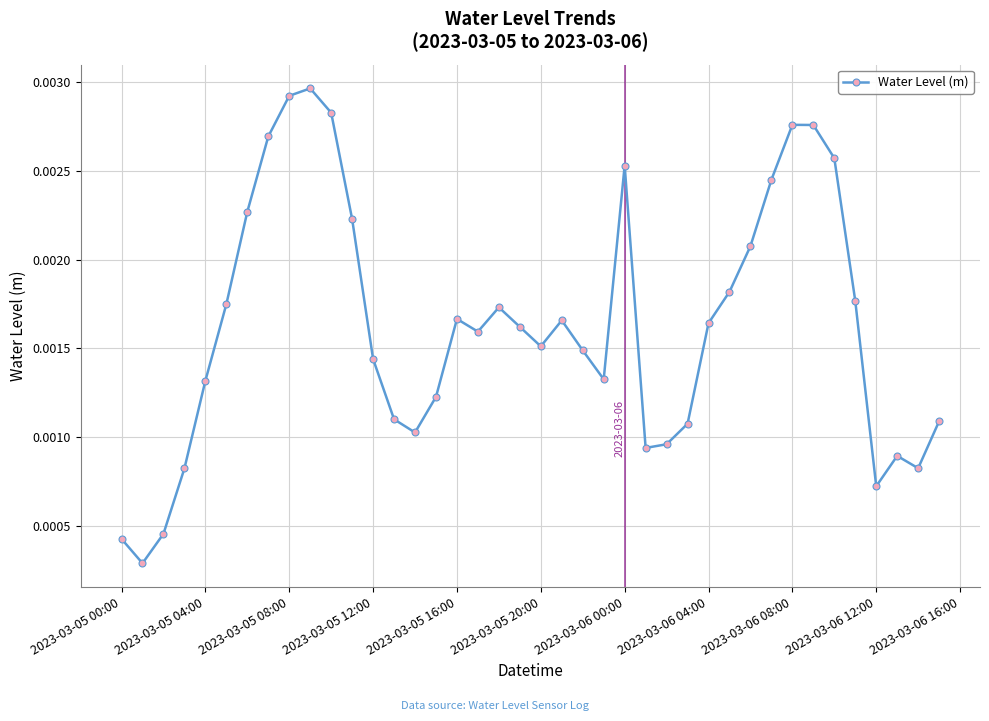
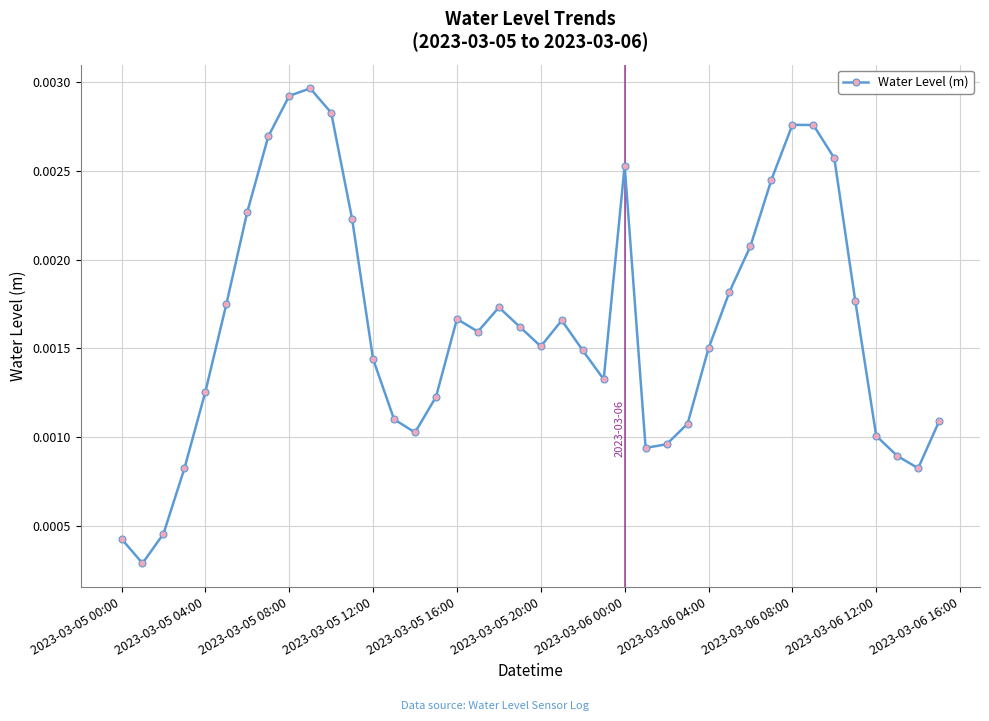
  {
    "2023-03-05 00:00": 0.00043,
-   "2023-03-05 04:00": 0.00132,
+   "2023-03-05 04:00": 0.00126,
    "2023-03-05 08:00": 0.00292,
    "2023-03-05 12:00": 0.00144,
    "2023-03-05 16:00": 0.00167,
    "2023-03-05 20:00": 0.00151,
    "2023-03-06 00:00": 0.00253,
-   "2023-03-06 04:00": 0.00164,
+   "2023-03-06 04:00": 0.00150,
    "2023-03-06 08:00": 0.00276,
-   "2023-03-06 12:00": 0.00072
+   "2023-03-06 12:00": 0.00101
  }
